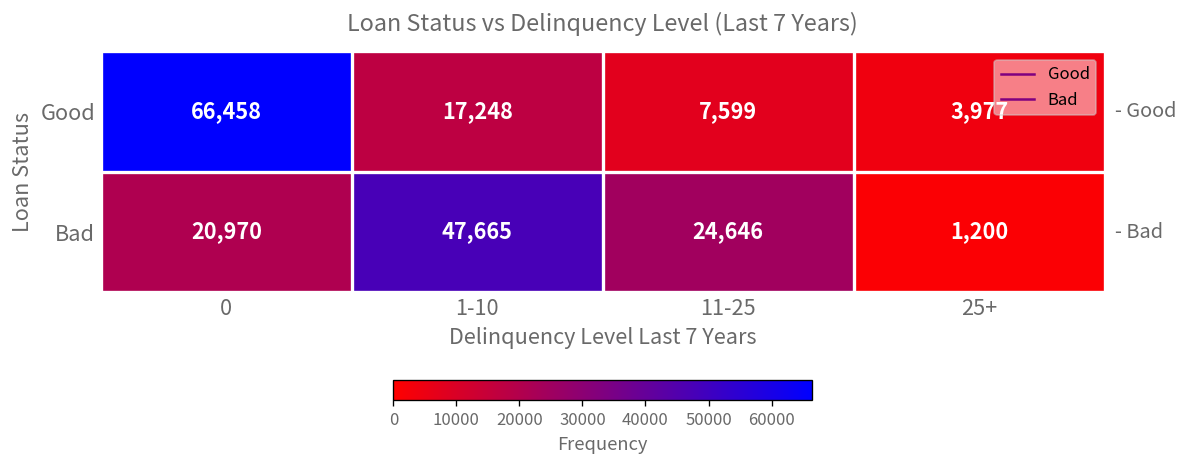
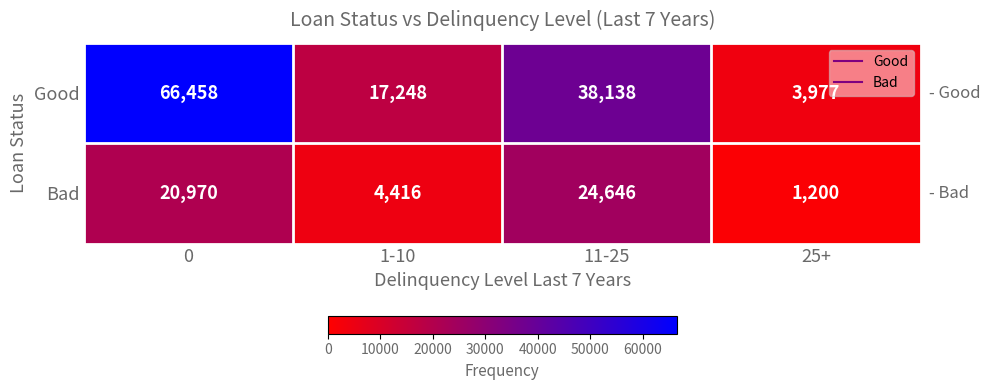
  {
    "Good": {
      "0": "66,458",
      "1-10": "17,248",
-     "11-25": "7,599"
+     "11-25": "38,138"
    },
    "Bad": {
      "0": "20,970",
-     "1-10": "47,665",
+     "1-10": "4,416",
      "11-25": "24,646",
      "25+": "1,200"
    }
  }
